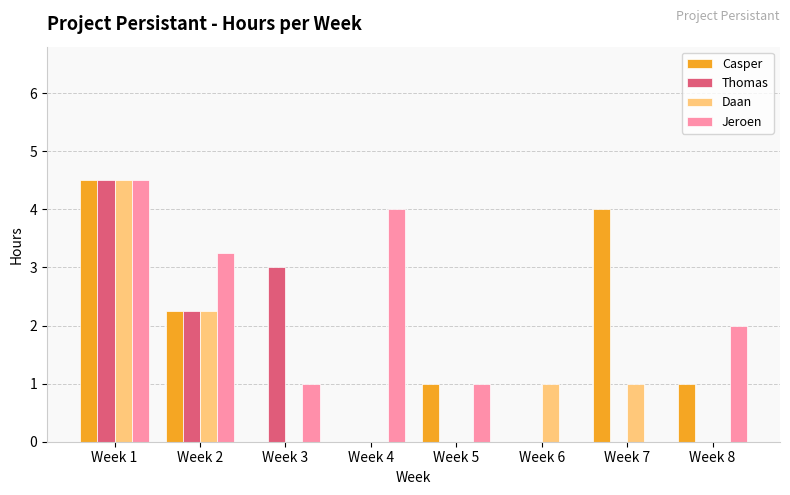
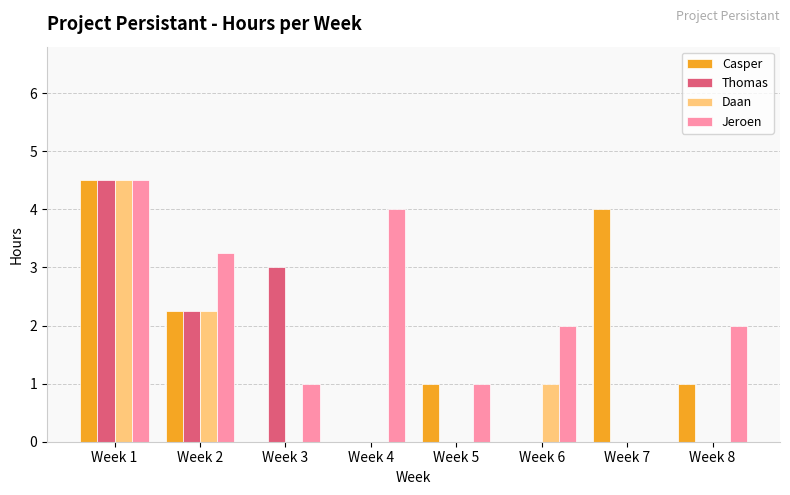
  {
    "Casper": {
      "Week 1": 4.5,
      "Week 2": 2.3,
      "Week 3": 0,
      "Week 4": 0,
      "Week 5": 1,
      "Week 6": 0,
      "Week 7": 4,
      "Week 8": 1
    },
    "Thomas": {
      "Week 1": 4.5,
      "Week 2": 2.3,
      "Week 3": 3,
      "Week 4": 0,
      "Week 5": 0,
      "Week 6": 0,
      "Week 7": 0,
      "Week 8": 0
    },
    "Daan": {
      "Week 1": 4.5,
      "Week 2": 2.3,
      "Week 3": 0,
      "Week 4": 0,
      "Week 5": 0,
      "Week 6": 1,
-     "Week 7": 1,
+     "Week 7": 0,
      "Week 8": 0
    },
    "Jeroen": {
      "Week 1": 4.5,
      "Week 2": 3.3,
      "Week 3": 1,
      "Week 4": 4,
      "Week 5": 1,
-     "Week 6": 0,
+     "Week 6": 2,
      "Week 7": 0,
      "Week 8": 2
    }
  }
